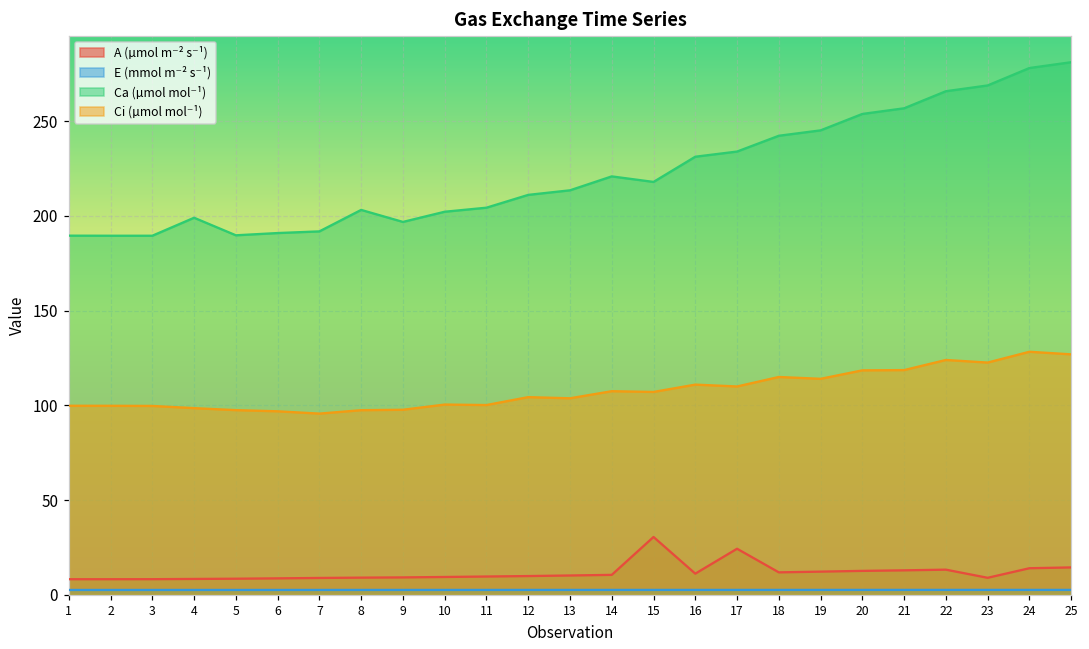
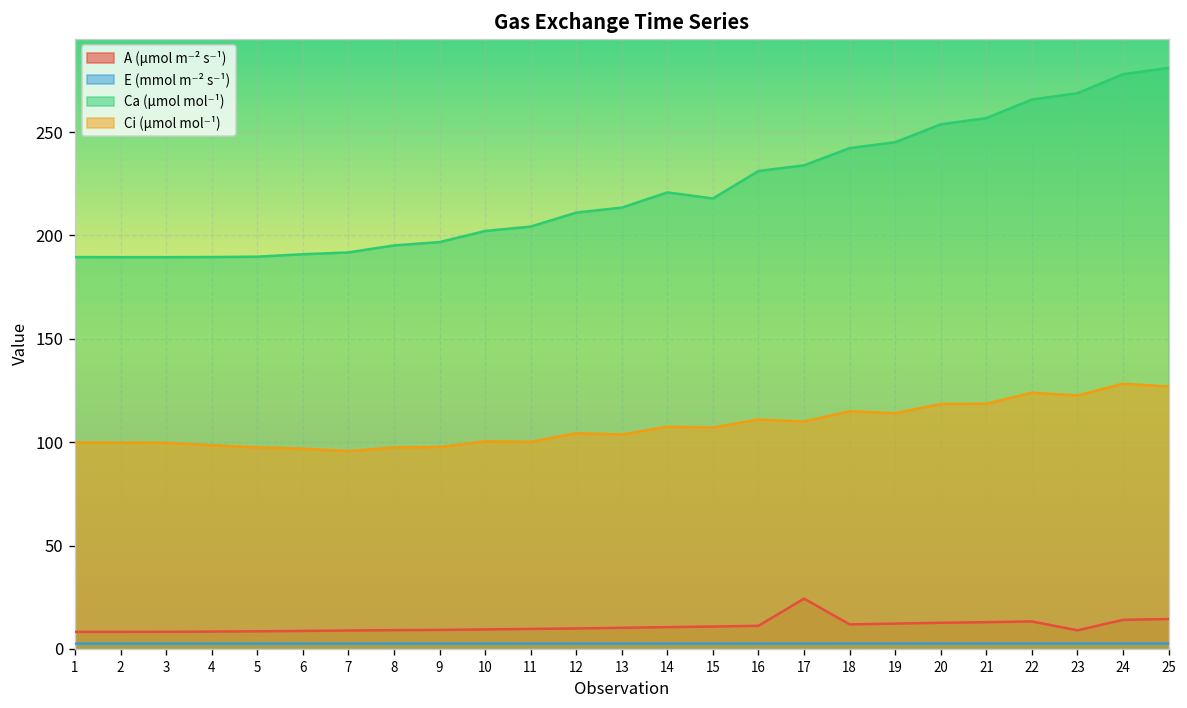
  {
    "A (µmol m⁻² s⁻¹)": {
      "1": 8,
      "2": 8,
      "3": 8,
      "4": 8,
      "5": 8,
      "6": 9,
      "7": 9,
      "8": 9,
      "9": 9,
      "10": 9,
      "11": 10,
      "12": 10,
      "13": 10,
      "14": 11,
-     "15": 31,
+     "15": 11,
      "16": 11,
      "17": 24,
      "18": 12,
      "19": 12,
      "20": 13,
      "21": 13,
      "22": 13,
      "23": 9,
      "24": 14,
      "25": 14
    },
    "E (mmol m⁻² s⁻¹)": {
      "1": 3,
      "2": 3,
      "3": 3,
      "4": 3,
      "5": 3,
      "6": 3,
      "7": 3,
      "8": 3,
      "9": 3,
      "10": 3,
      "11": 3,
      "12": 3,
      "13": 3,
      "14": 3,
      "15": 3,
      "16": 3,
      "17": 3,
      "18": 3,
      "19": 3,
      "20": 3,
      "21": 3,
      "22": 3,
      "23": 3,
      "24": 3,
      "25": 3
    },
    "Ca (µmol mol⁻¹)": {
      "1": 190,
      "2": 190,
      "3": 189,
-     "4": 199,
+     "4": 190,
      "5": 190,
      "6": 191,
      "7": 192,
-     "8": 203,
+     "8": 195,
      "9": 197,
      "10": 202,
      "11": 204,
      "12": 211,
      "13": 213,
      "14": 221,
      "15": 218,
      "16": 231,
      "17": 234,
      "18": 242,
      "19": 245,
      "20": 254,
      "21": 257,
      "22": 266,
      "23": 269,
      "24": 278,
      "25": 281
    },
    "Ci (µmol mol⁻¹)": {
      "1": 100,
      "2": 100,
      "3": 100,
      "4": 99,
      "5": 97,
      "6": 97,
      "7": 96,
      "8": 97,
      "9": 98,
      "10": 100,
      "11": 100,
      "12": 104,
      "13": 104,
      "14": 107,
      "15": 107,
      "16": 111,
      "17": 110,
      "18": 115,
      "19": 114,
      "20": 118,
      "21": 119,
      "22": 124,
      "23": 123,
      "24": 128,
      "25": 127
    }
  }
